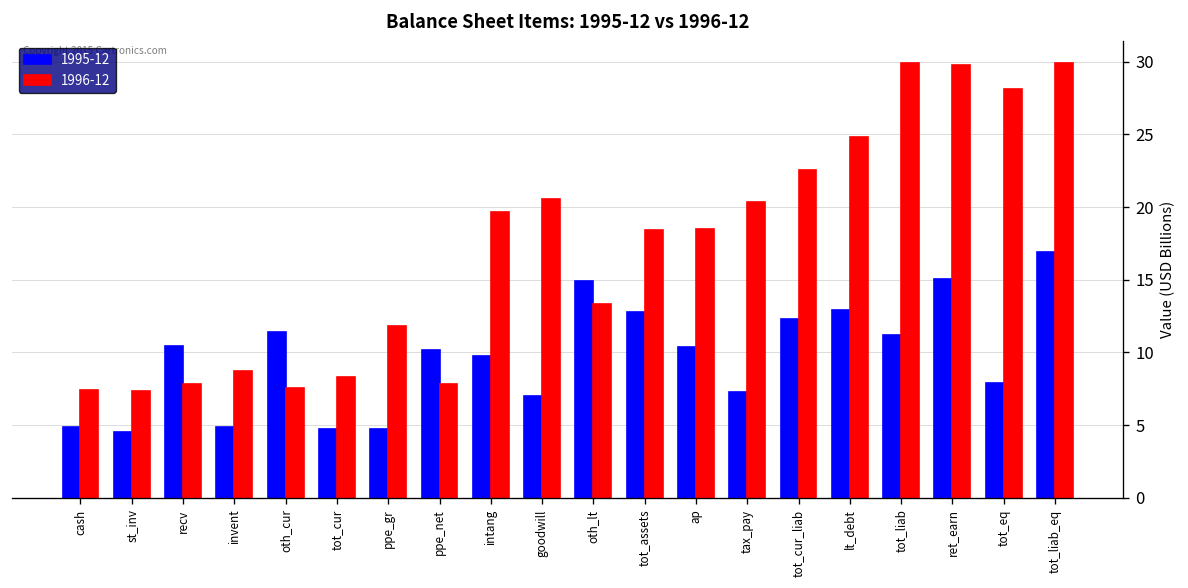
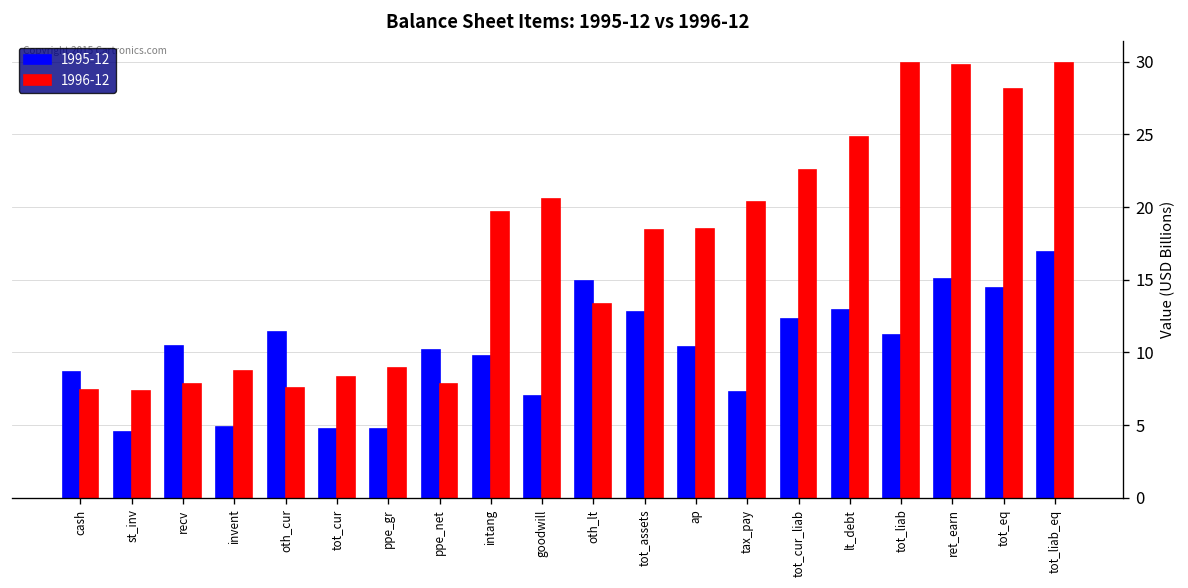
  {
    "1995-12": {
-     "cash": 4.9,
+     "cash": 8.7,
      "st_inv": 4.5,
      "recv": 10.4,
      "invent": 4.9,
      "oth_cur": 11.4,
      "tot_cur": 4.7,
      "ppe_gr": 4.7,
      "ppe_net": 10.2,
      "intang": 9.8,
      "goodwill": 7.0,
      "oth_lt": 14.9,
      "tot_assets": 12.8,
      "ap": 10.4,
      "tax_pay": 7.3,
      "tot_cur_liab": 12.3,
      "lt_debt": 12.9,
      "tot_liab": 11.2,
      "ret_earn": 15.1,
-     "tot_eq": 7.9,
+     "tot_eq": 14.4,
      "tot_liab_eq": 16.9
    },
    "1996-12": {
      "cash": 7.4,
      "st_inv": 7.3,
      "recv": 7.8,
      "invent": 8.7,
      "oth_cur": 7.6,
      "tot_cur": 8.3,
-     "ppe_gr": 11.8,
+     "ppe_gr": 8.9,
      "ppe_net": 7.9,
      "intang": 19.6,
      "goodwill": 20.6,
      "oth_lt": 13.3,
      "tot_assets": 18.4,
      "ap": 18.5,
      "tax_pay": 20.3,
      "tot_cur_liab": 22.5,
      "lt_debt": 24.8,
      "tot_liab": 29.9,
      "ret_earn": 29.8,
      "tot_eq": 28.1,
      "tot_liab_eq": 29.9
    }
  }
